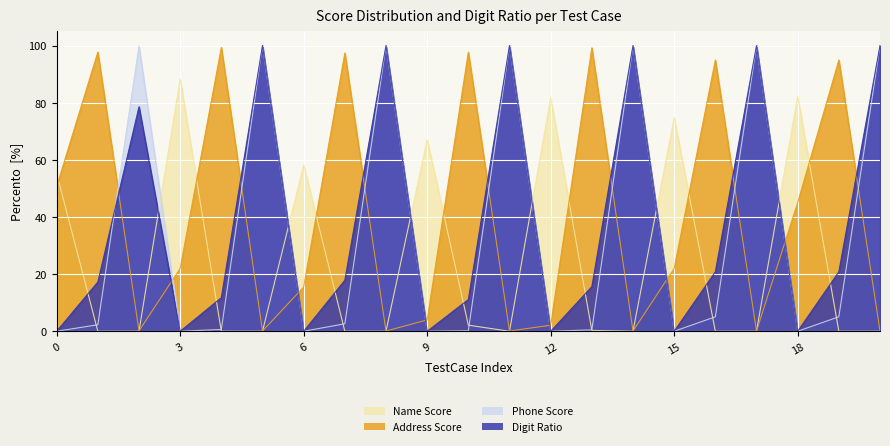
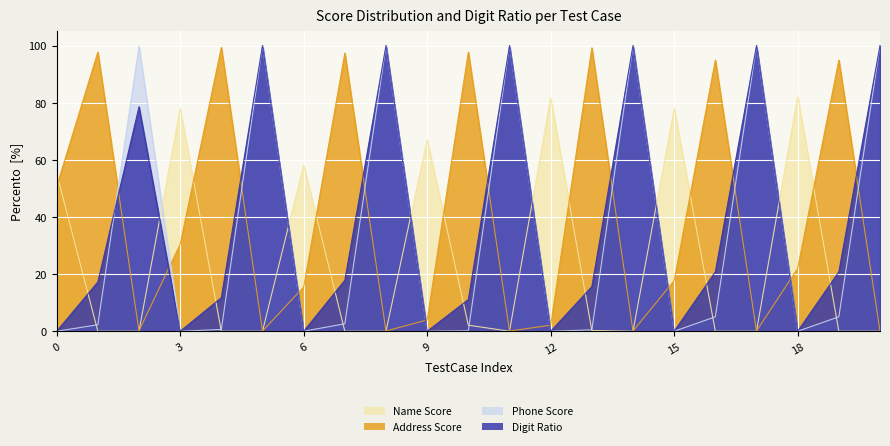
  {
    "Name Score": {
      "0": 55,
-     "3": 88,
+     "3": 78,
      "6": 58,
      "9": 67,
      "12": 82,
-     "15": 75,
+     "15": 78,
      "18": 82
    },
    "Address Score": {
      "0": 51,
-     "3": 22,
+     "3": 30,
      "6": 15,
      "9": 4,
      "12": 2,
-     "15": 22,
-     "18": 45
+     "15": 18,
+     "18": 22
    }
  }
